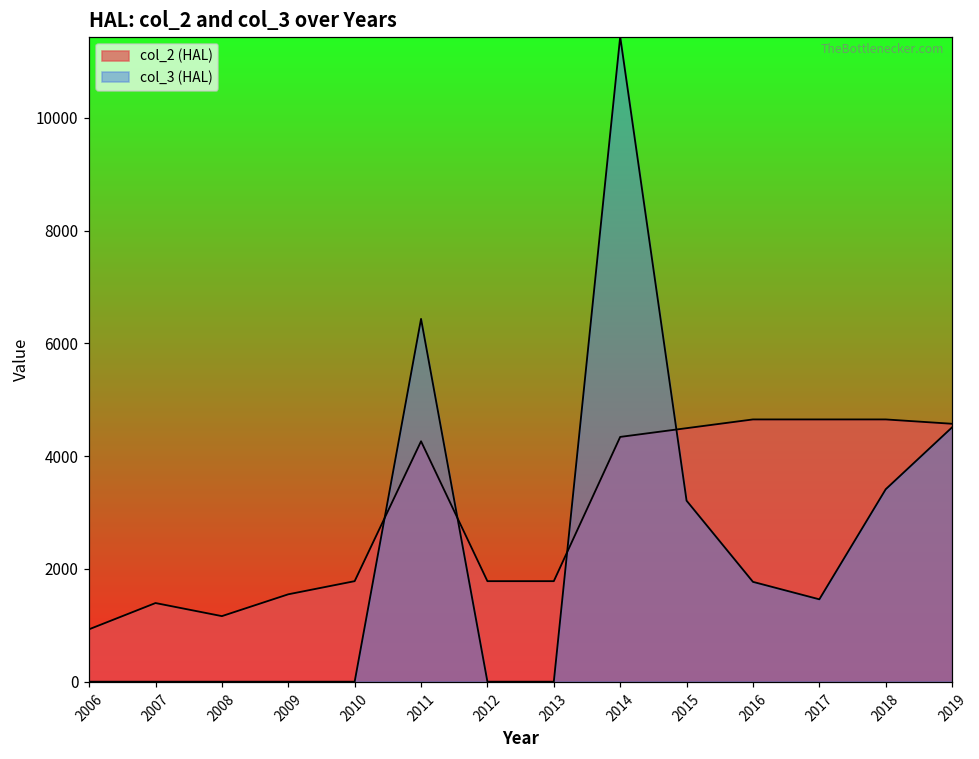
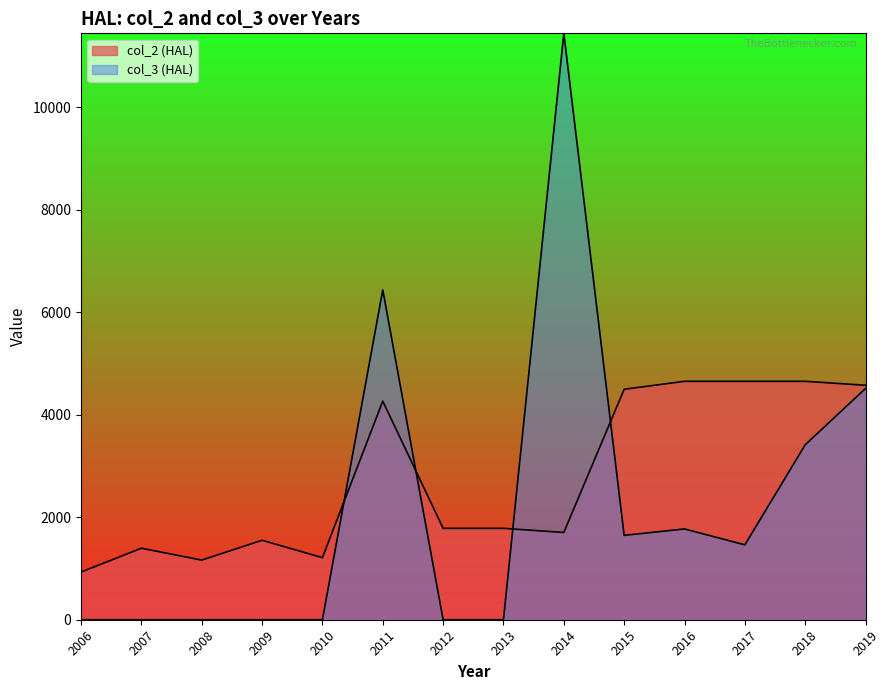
  {
    "col_2 (HAL)": {
      "2006": 900,
      "2007": 1400,
      "2008": 1200,
      "2009": 1600,
-     "2010": 1800,
+     "2010": 1200,
      "2011": 4300,
      "2012": 1800,
      "2013": 1800,
-     "2014": 4300,
+     "2014": 1700,
      "2015": 4500,
      "2016": 4700,
      "2017": 4700,
      "2018": 4700,
      "2019": 4600
    },
    "col_3 (HAL)": {
      "2006": 0,
      "2007": 0,
      "2008": 0,
      "2009": 0,
      "2010": 0,
      "2011": 6400,
      "2012": 0,
      "2013": 0,
      "2014": 11400,
-     "2015": 3200,
+     "2015": 1600,
      "2016": 1800,
      "2017": 1500,
      "2018": 3400,
      "2019": 4500
    }
  }
